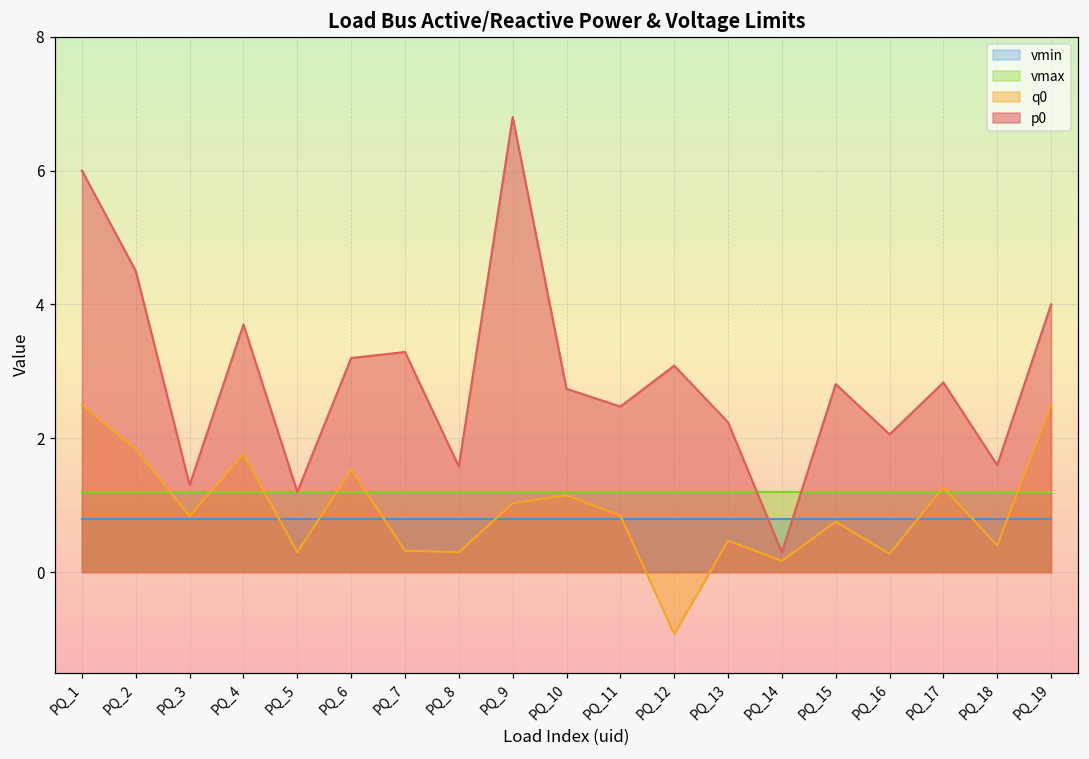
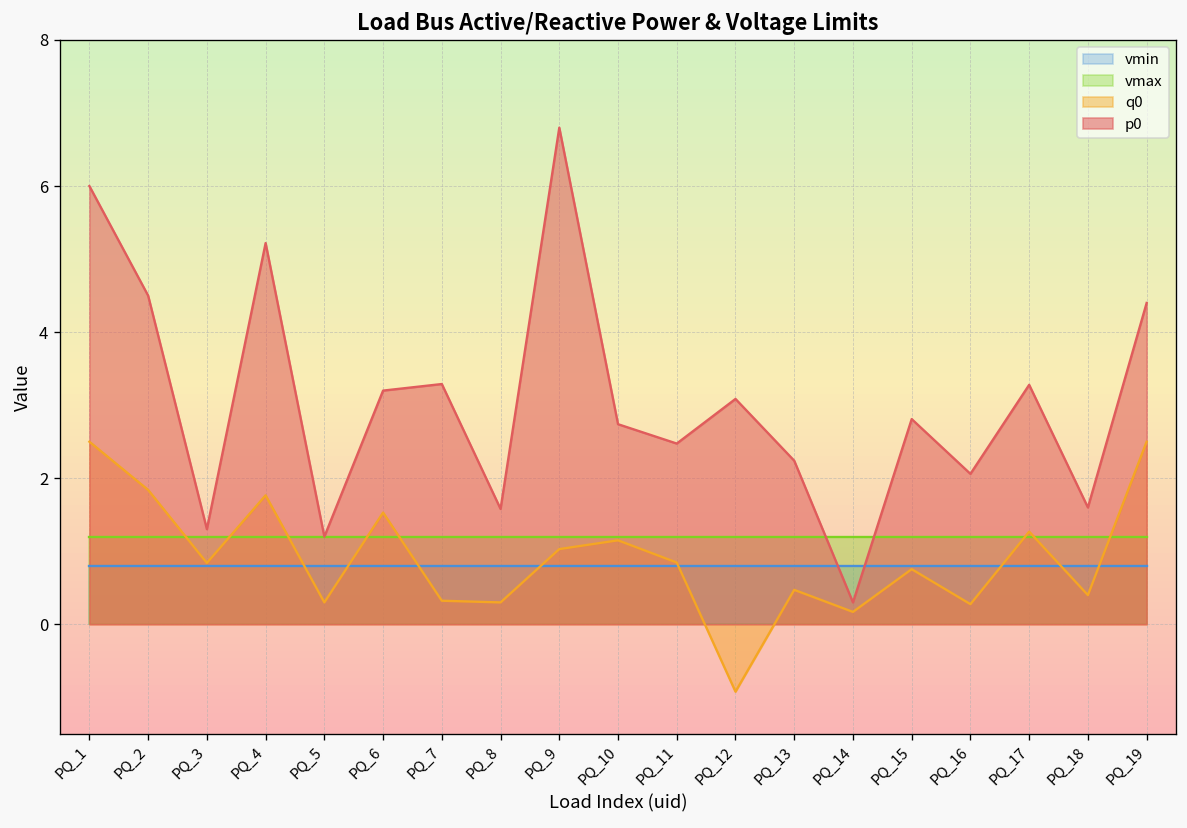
  {
    "vmin": {
      "PQ_1": 0.8,
      "PQ_2": 0.8,
      "PQ_4": 0.8,
      "PQ_5": 0.8,
      "PQ_6": 0.8,
      "PQ_7": 0.8,
      "PQ_8": 0.8,
      "PQ_9": 0.8,
      "PQ_10": 0.8,
      "PQ_11": 0.8,
      "PQ_12": 0.8,
      "PQ_13": 0.8,
      "PQ_14": 0.8,
      "PQ_15": 0.8,
      "PQ_16": 0.8,
      "PQ_17": 0.8,
      "PQ_18": 0.8,
      "PQ_19": 0.8
    },
    "vmax": {
      "PQ_1": 1.2,
      "PQ_2": 1.2,
      "PQ_3": 1.2,
      "PQ_4": 1.2,
      "PQ_6": 1.2,
      "PQ_7": 1.2,
      "PQ_8": 1.2,
      "PQ_9": 1.2,
      "PQ_10": 1.2,
      "PQ_11": 1.2,
      "PQ_12": 1.2,
      "PQ_13": 1.2,
      "PQ_14": 1.2,
      "PQ_15": 1.2,
      "PQ_16": 1.2,
      "PQ_17": 1.2,
      "PQ_18": 1.2,
      "PQ_19": 1.2
    },
    "p0": {
      "PQ_1": 6.0,
      "PQ_2": 4.5,
      "PQ_3": 1.3,
-     "PQ_4": 3.7,
+     "PQ_4": 5.2,
      "PQ_6": 3.2,
      "PQ_7": 3.3,
      "PQ_8": 1.6,
      "PQ_9": 6.8,
      "PQ_10": 2.7,
      "PQ_11": 2.5,
      "PQ_12": 3.1,
      "PQ_13": 2.2,
      "PQ_14": 0.3,
      "PQ_15": 2.8,
      "PQ_16": 2.1,
-     "PQ_17": 2.8,
+     "PQ_17": 3.3,
      "PQ_18": 1.6,
-     "PQ_19": 4.0
+     "PQ_19": 4.4
    }
  }
